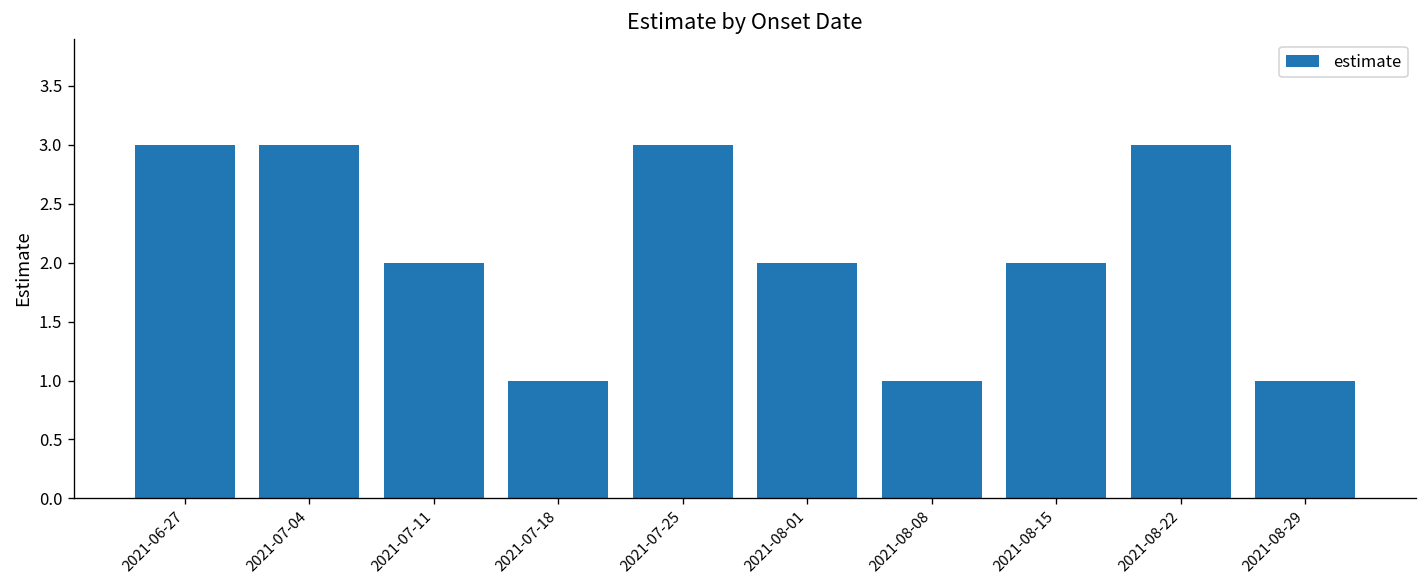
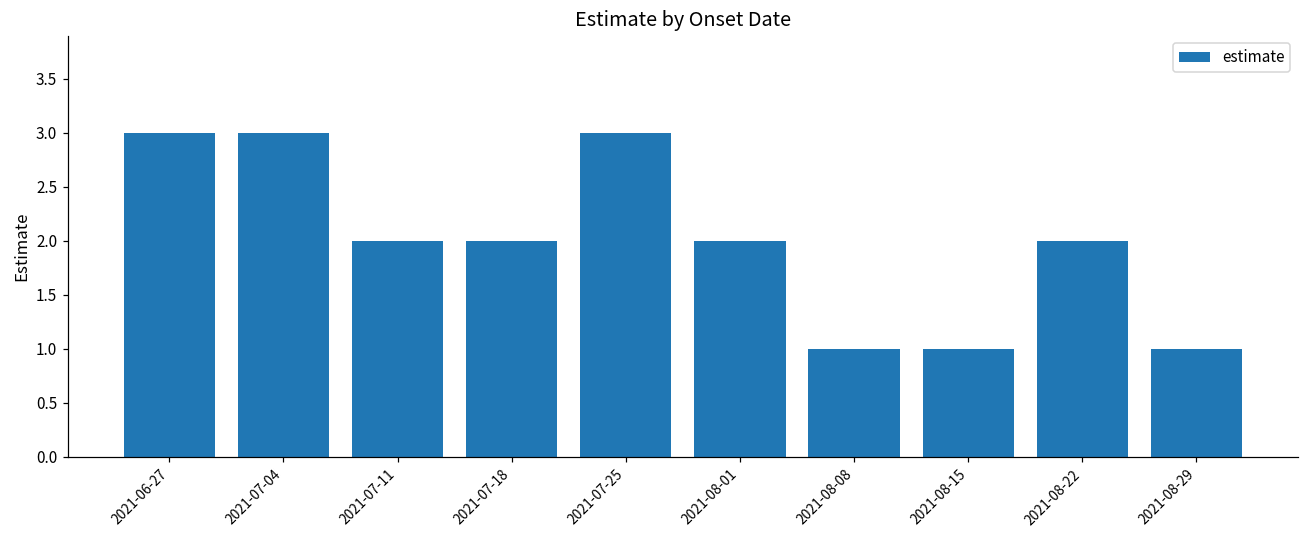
  {
    "2021-06-27": 3,
    "2021-07-04": 3,
    "2021-07-11": 2,
-   "2021-07-18": 1,
+   "2021-07-18": 2,
    "2021-07-25": 3,
    "2021-08-01": 2,
    "2021-08-08": 1,
-   "2021-08-15": 2,
-   "2021-08-22": 3,
+   "2021-08-15": 1,
+   "2021-08-22": 2,
    "2021-08-29": 1
  }
